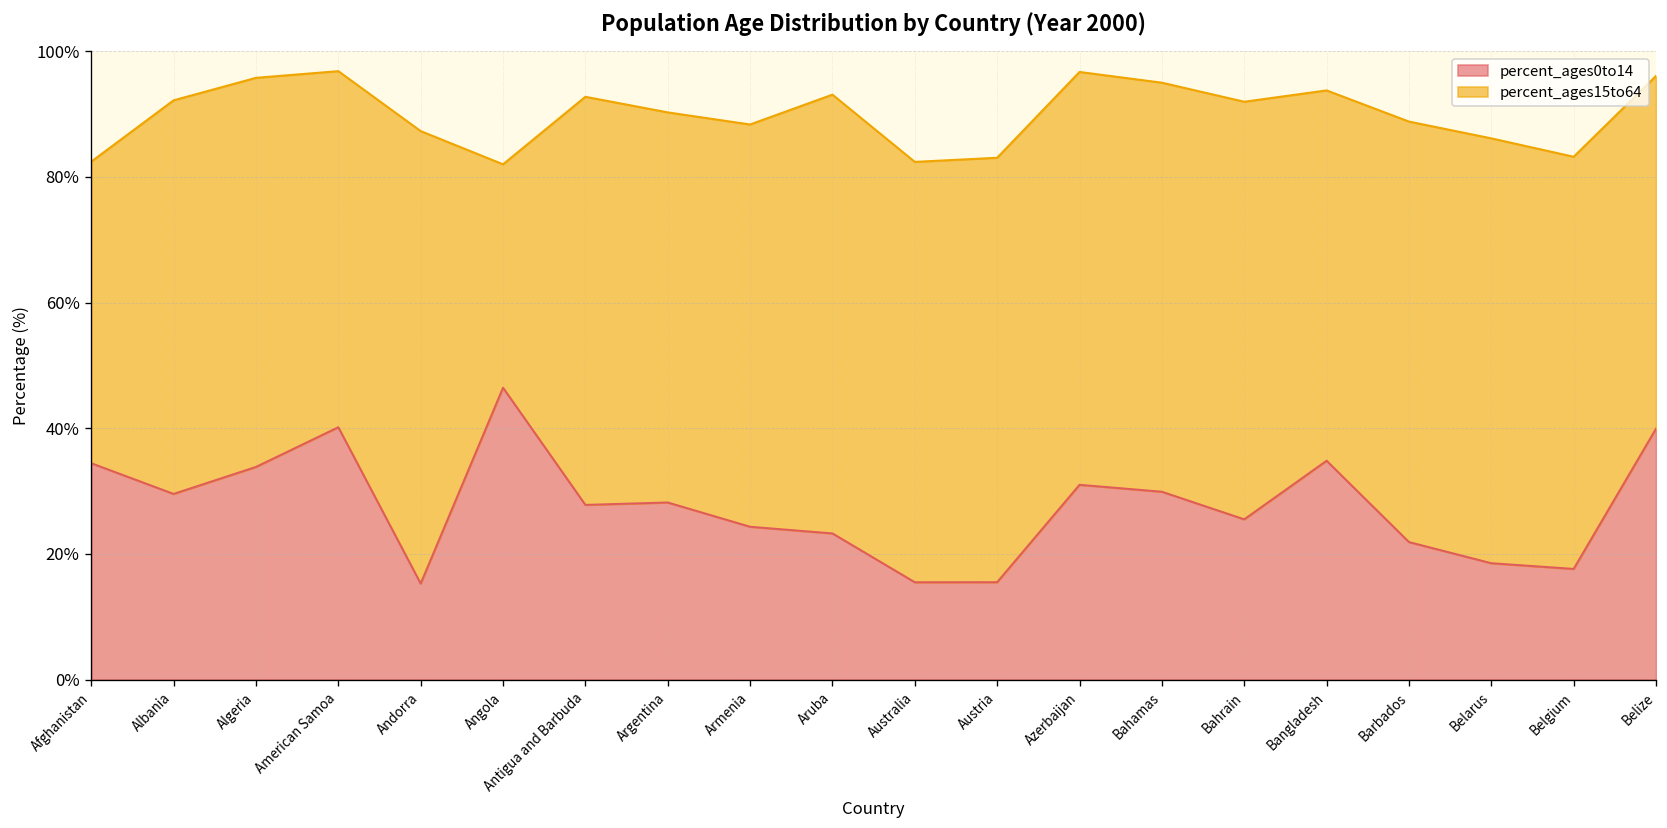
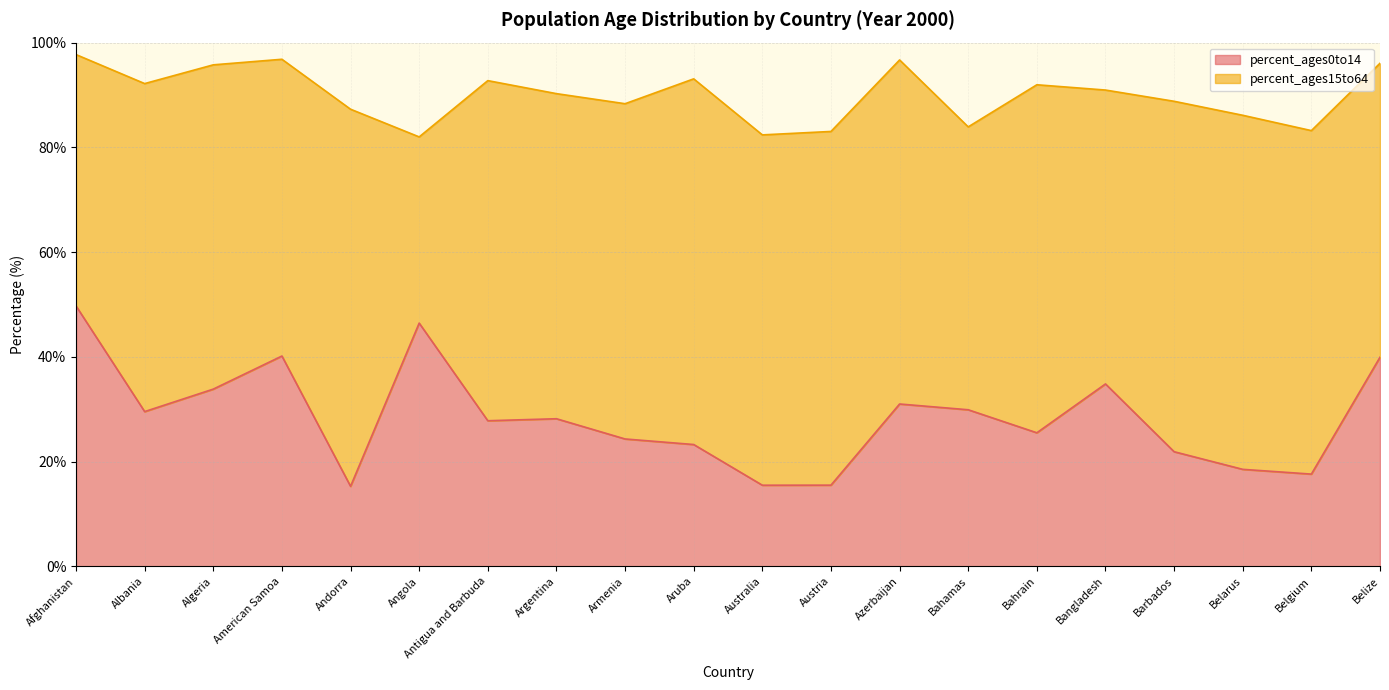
  {
    "percent_ages0to14": {
-     "Afghanistan": "34%",
+     "Afghanistan": "50%",
      "Albania": "30%",
      "Algeria": "34%",
      "American Samoa": "40%",
      "Andorra": "15%",
      "Angola": "46%",
      "Antigua and Barbuda": "28%",
      "Argentina": "28%",
      "Armenia": "24%",
      "Aruba": "23%",
      "Australia": "15%",
      "Austria": "15%",
      "Azerbaijan": "31%",
      "Bahamas": "30%",
      "Bahrain": "25%",
      "Bangladesh": "35%",
      "Barbados": "22%",
      "Belarus": "19%",
      "Belgium": "18%",
      "Belize": "40%"
    },
    "percent_ages15to64": {
      "Afghanistan": "48%",
      "Albania": "63%",
      "Algeria": "62%",
      "American Samoa": "57%",
      "Andorra": "72%",
      "Angola": "36%",
      "Antigua and Barbuda": "65%",
      "Argentina": "62%",
      "Armenia": "64%",
      "Aruba": "70%",
      "Australia": "67%",
      "Austria": "68%",
      "Azerbaijan": "66%",
-     "Bahamas": "65%",
+     "Bahamas": "54%",
      "Bahrain": "66%",
-     "Bangladesh": "59%",
+     "Bangladesh": "56%",
      "Barbados": "67%",
      "Belarus": "68%",
      "Belgium": "66%",
      "Belize": "56%"
    }
  }
